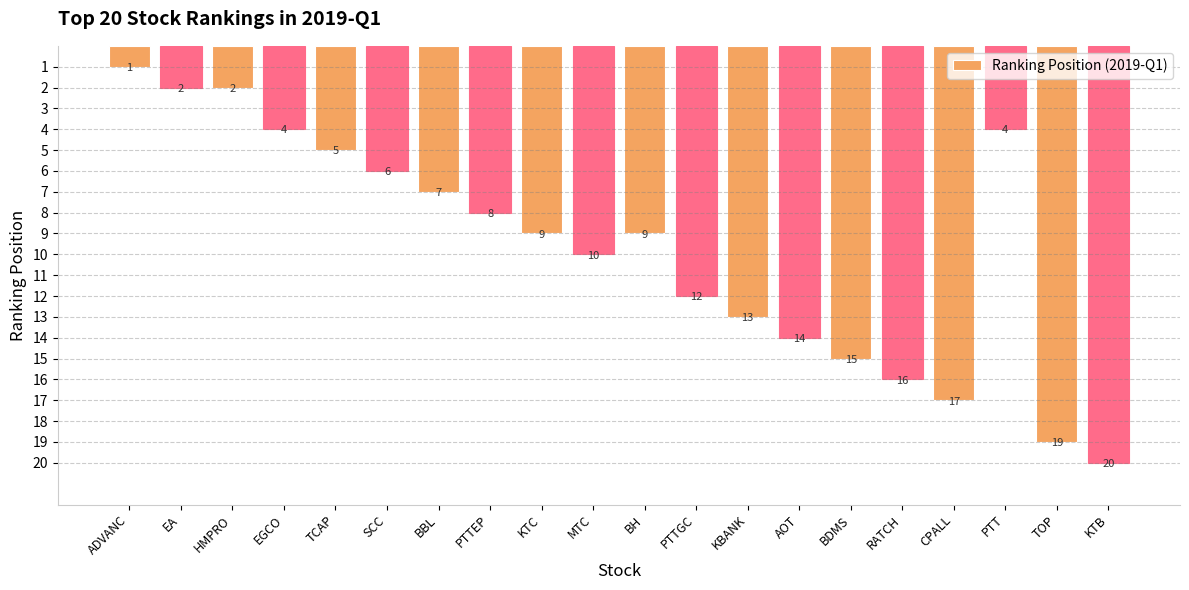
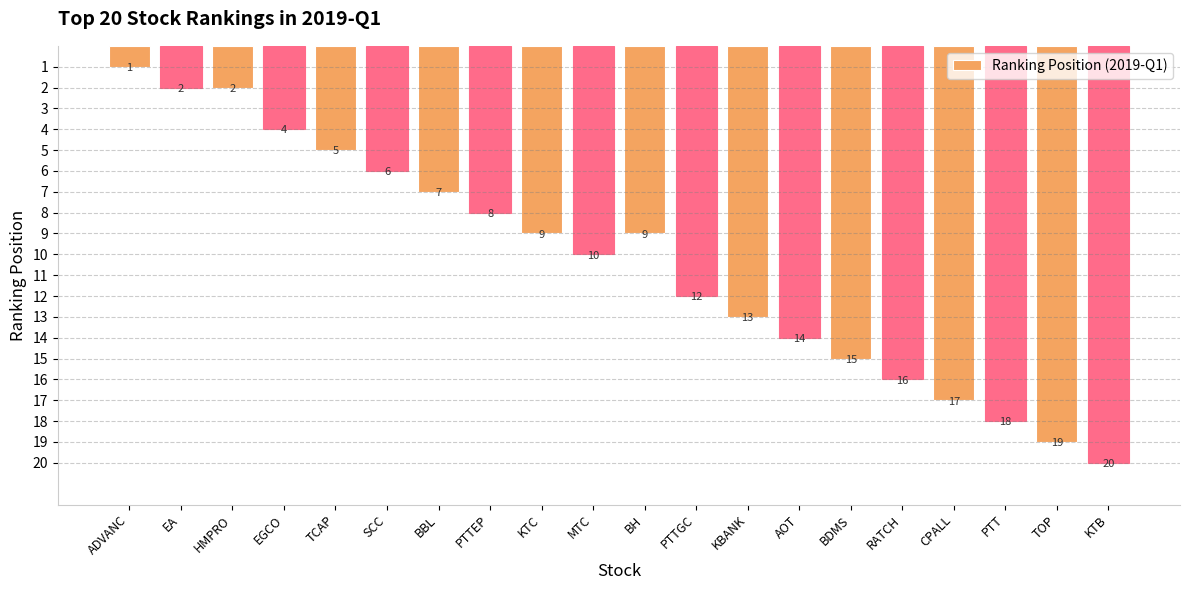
  {
    "ADVANC": 1,
    "EA": 2,
    "HMPRO": 2,
    "EGCO": 4,
    "TCAP": 5,
    "SCC": 6,
    "BBL": 7,
    "PTTEP": 8,
    "KTC": 9,
    "MTC": 10,
    "BH": 9,
    "PTTGC": 12,
    "KBANK": 13,
    "AOT": 14,
    "BDMS": 15,
    "RATCH": 16,
    "CPALL": 17,
-   "PTT": 4,
+   "PTT": 18,
    "TOP": 19,
    "KTB": 20
  }
